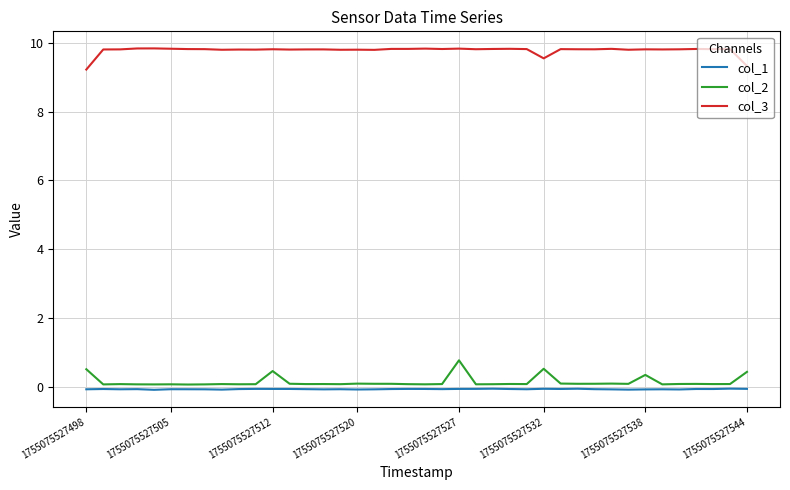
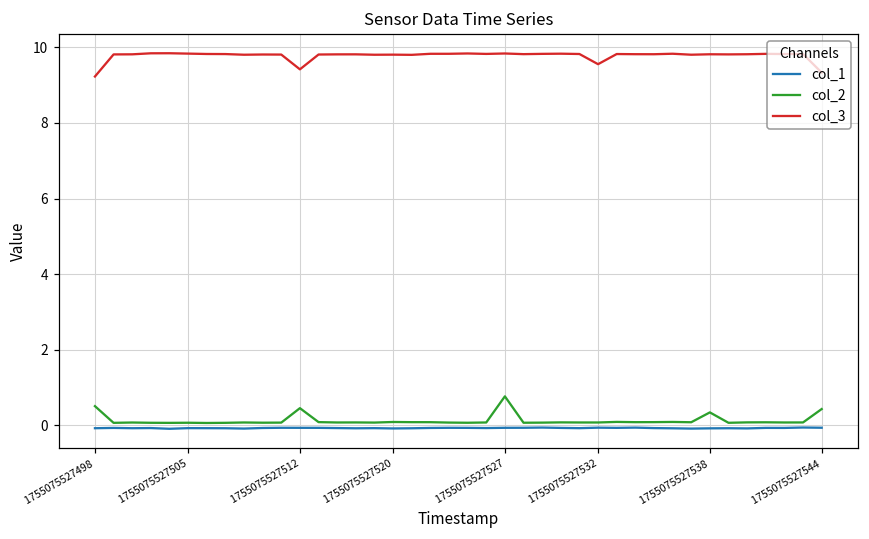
  {
    "col_1": {
      "1755075527498": -0.1,
      "1755075527505": -0.1,
      "1755075527512": -0.1,
      "1755075527520": -0.1,
      "1755075527527": -0.1,
      "1755075527532": -0.1,
      "1755075527538": -0.1,
      "1755075527544": -0.1
    },
    "col_2": {
      "1755075527498": 0.5,
      "1755075527505": 0.1,
      "1755075527512": 0.5,
      "1755075527520": 0.1,
      "1755075527527": 0.8,
-     "1755075527532": 0.5,
+     "1755075527532": 0.1,
      "1755075527538": 0.3,
      "1755075527544": 0.4
    },
    "col_3": {
      "1755075527498": 9.2,
      "1755075527505": 9.8,
-     "1755075527512": 9.8,
+     "1755075527512": 9.4,
      "1755075527520": 9.8,
      "1755075527527": 9.8,
      "1755075527532": 9.6,
      "1755075527538": 9.8
    }
  }
